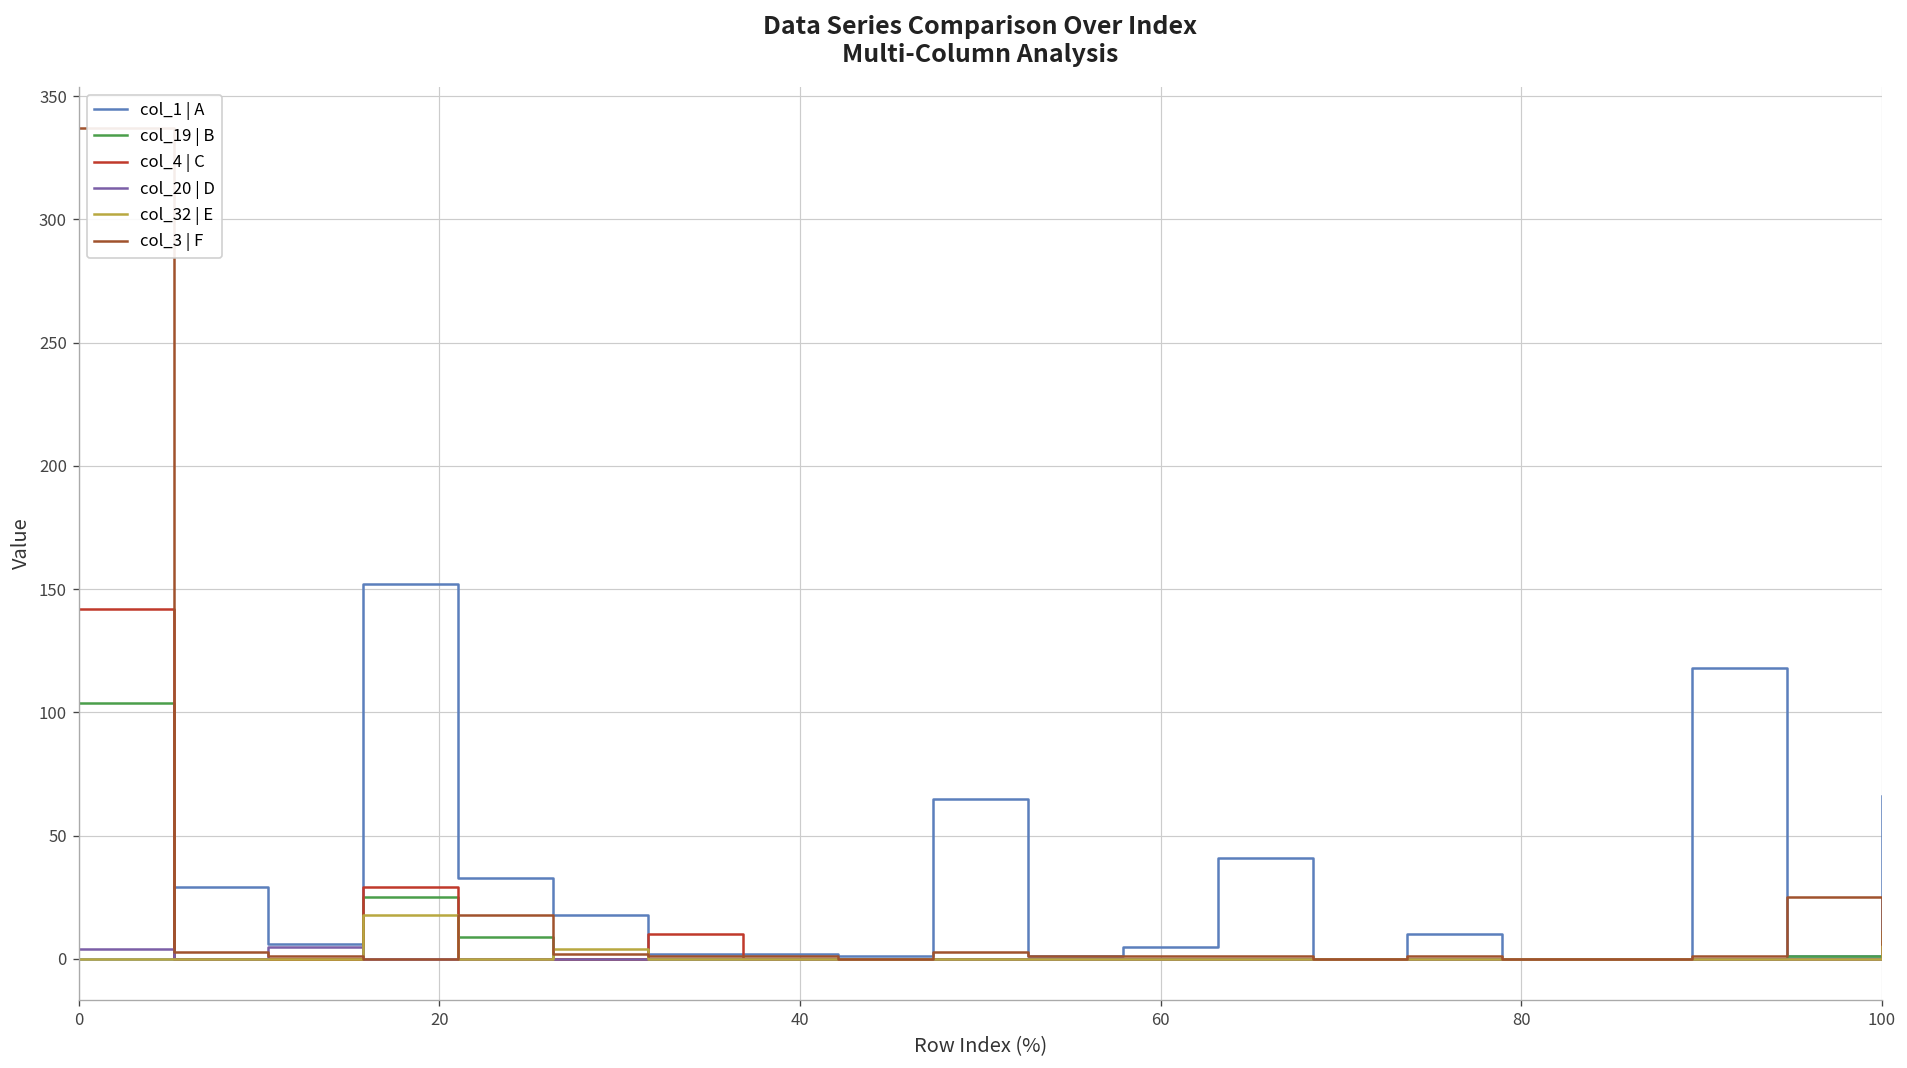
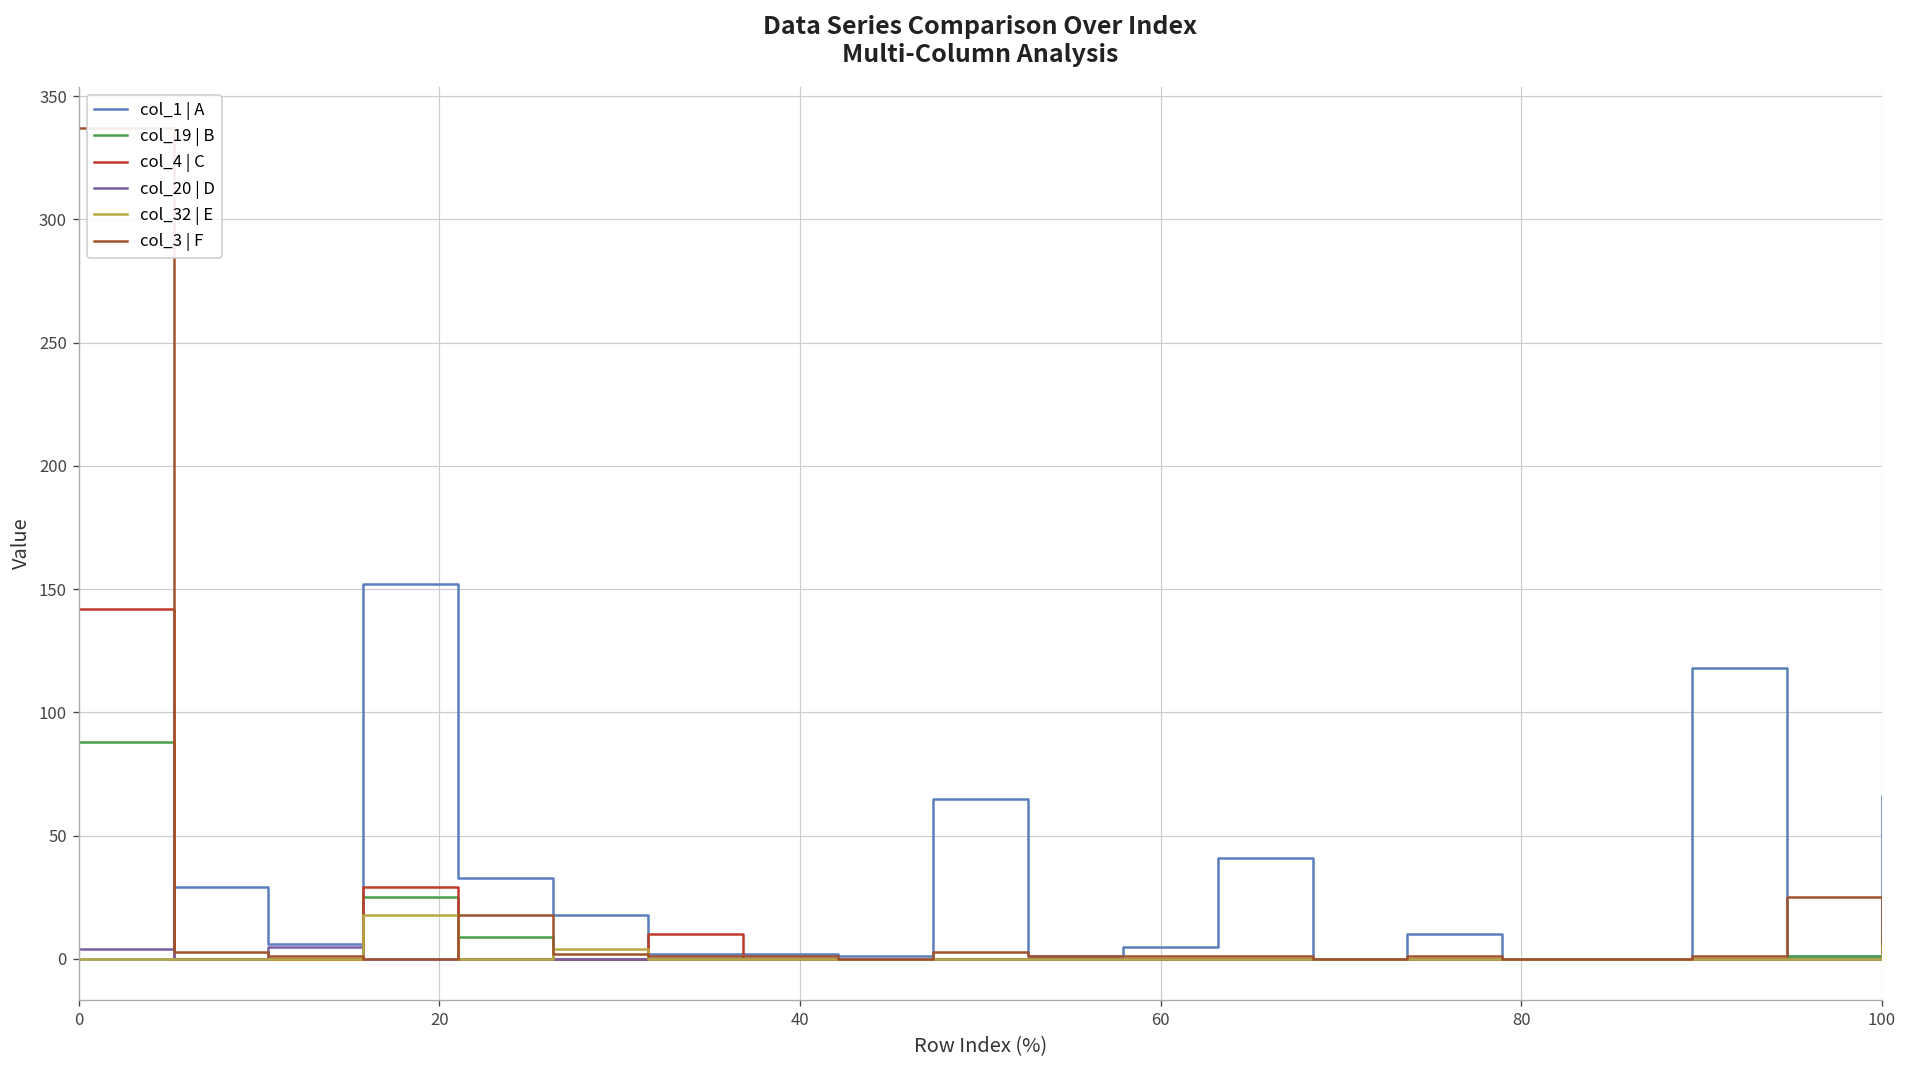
  {
    "col_19 | B": {
-     "0": 104
+     "0": 88
    },
    "col_32 | E": {
      "100": 11
    }
  }
